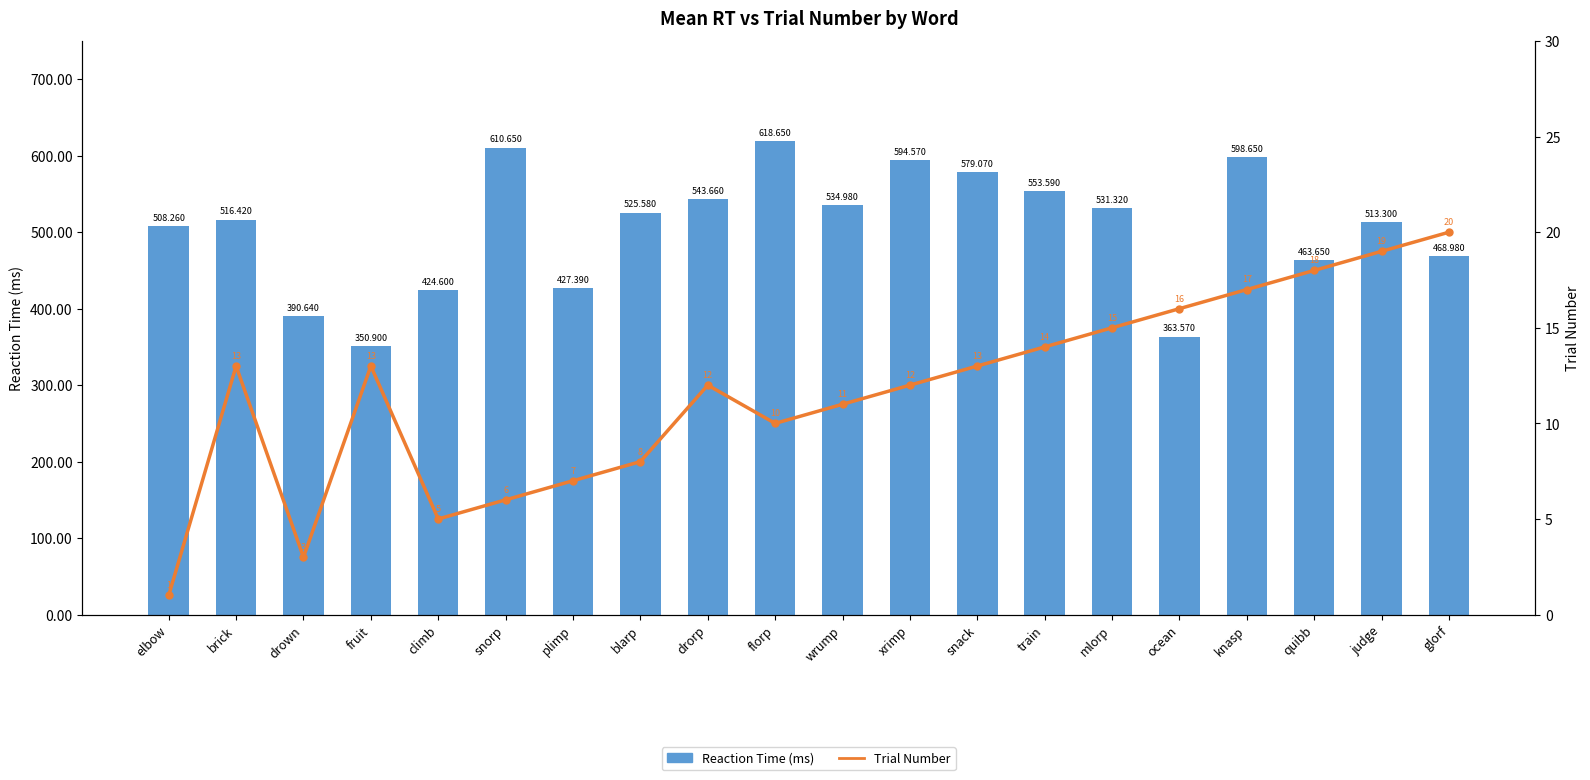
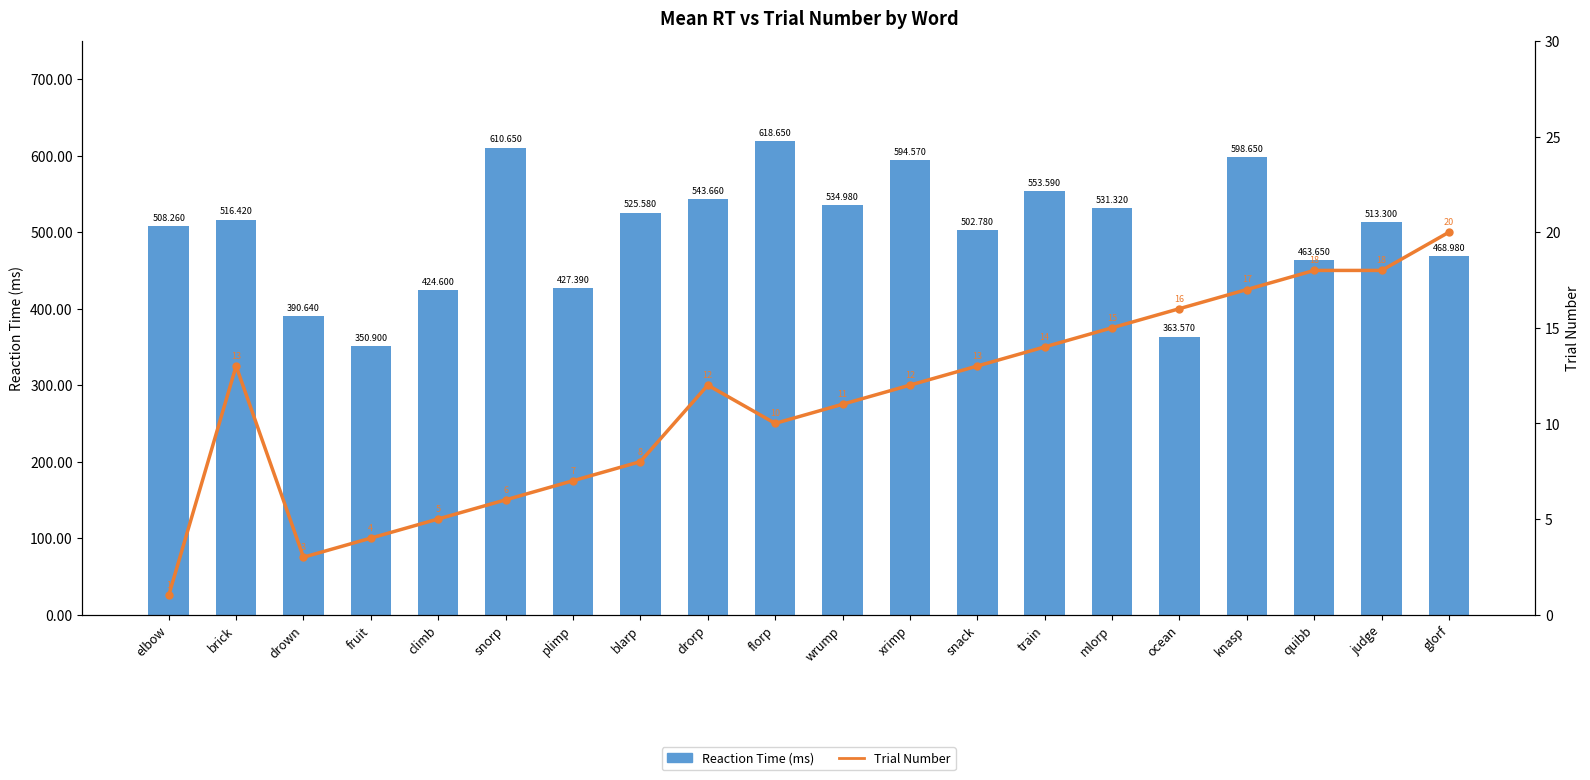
  {
    "Reaction Time (ms)": {
      "elbow": 508.260,
      "brick": 516.420,
      "drown": 390.640,
      "fruit": 350.900,
      "climb": 424.600,
      "snorp": 610.650,
      "plimp": 427.390,
      "blarp": 525.580,
      "drorp": 543.660,
      "florp": 618.650,
      "wrump": 534.980,
      "xrimp": 594.570,
-     "snack": 579.070,
+     "snack": 502.780,
      "train": 553.590,
      "mlorp": 531.320,
      "ocean": 363.570,
      "knasp": 598.650,
      "quibb": 463.650,
      "judge": 513.300,
      "glorf": 468.980
    },
    "Trial Number": {
      "elbow": 1,
      "brick": 13,
      "drown": 3,
-     "fruit": 13,
+     "fruit": 4,
      "climb": 5,
      "snorp": 6,
      "plimp": 7,
      "blarp": 8,
      "drorp": 12,
      "florp": 10,
      "wrump": 11,
      "xrimp": 12,
      "snack": 13,
      "train": 14,
      "mlorp": 15,
      "ocean": 16,
      "knasp": 17,
      "quibb": 18,
-     "judge": 19,
+     "judge": 18,
      "glorf": 20
    }
  }
